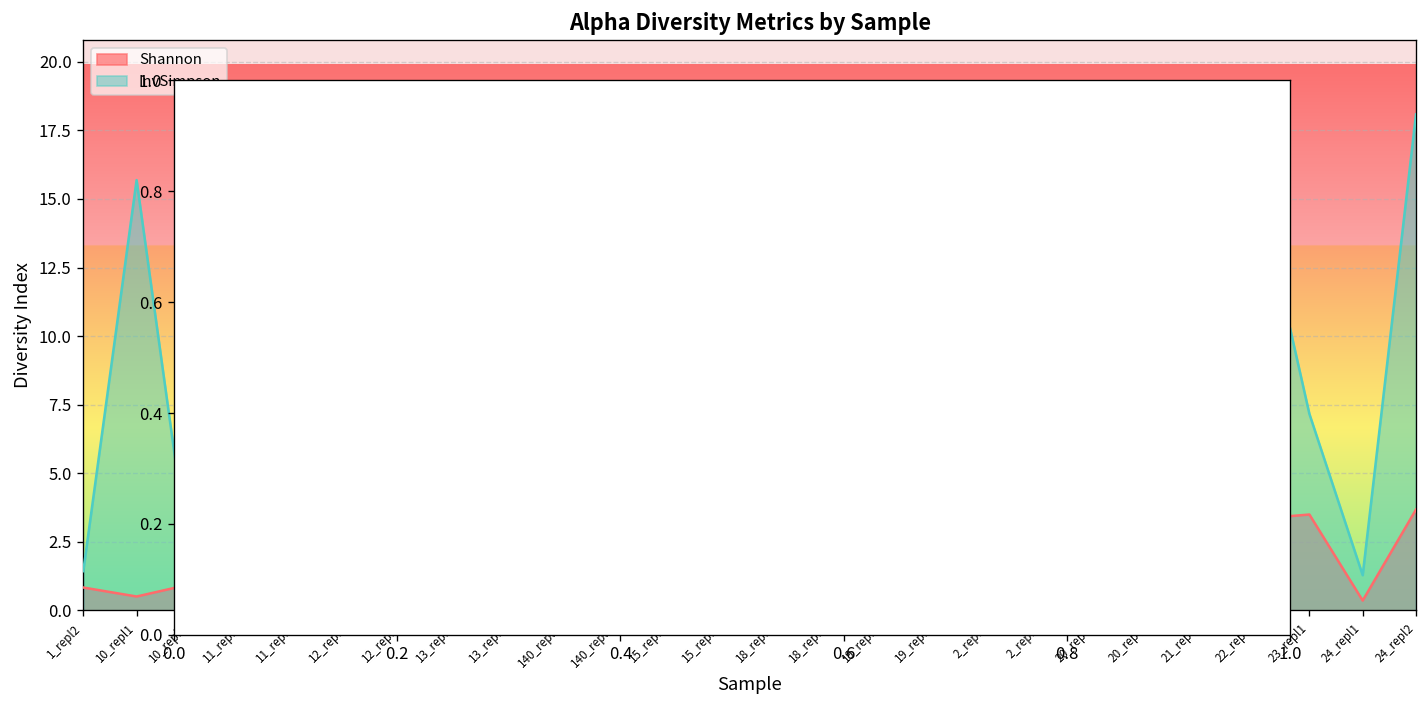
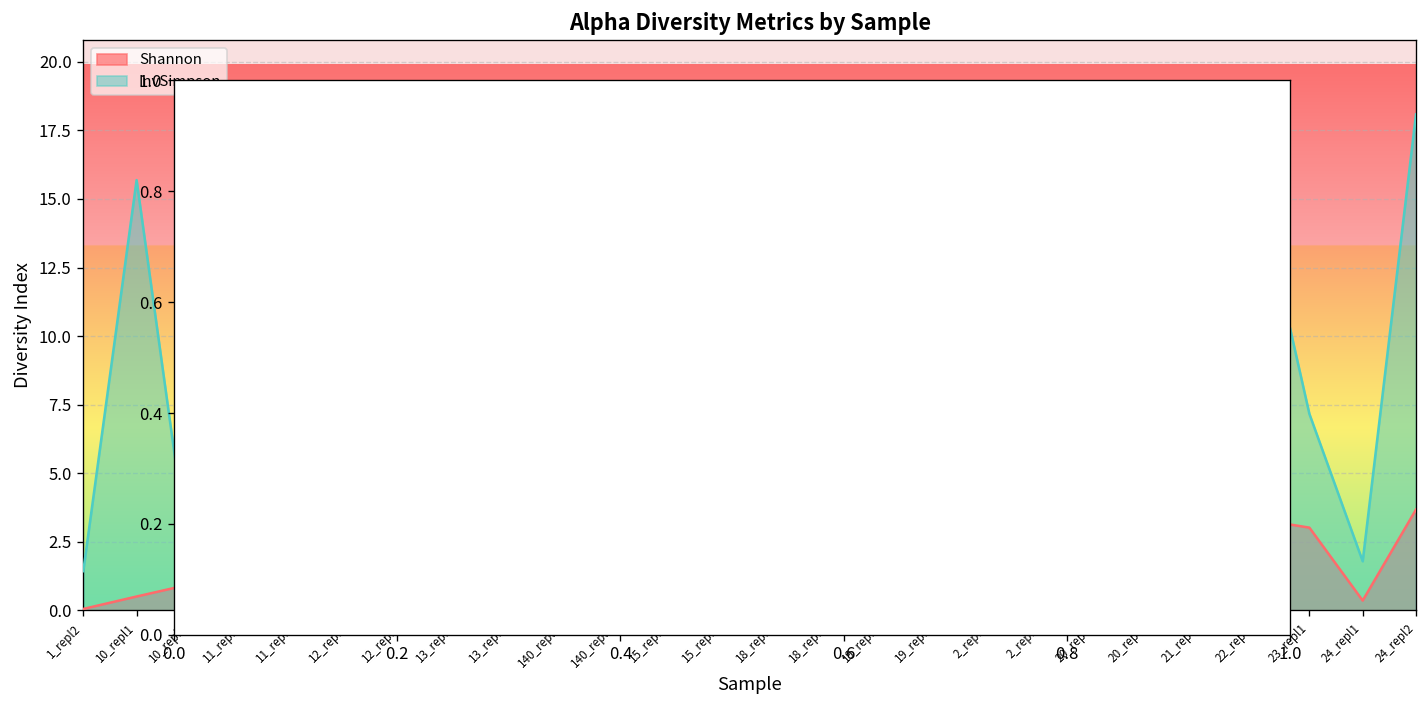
  {
    "Shannon": {
-     "1_repl2": 0.8,
+     "1_repl2": 0.1,
      "10_repl1": 0.5,
      "10_repl2": 0.9,
-     "23_repl1": 3.5,
+     "23_repl1": 3.0,
      "24_repl1": 0.4,
      "24_repl2": 3.7
    },
    "InvSimpson": {
      "1_repl2": 1.4,
      "10_repl1": 15.7,
      "10_repl2": 1.6,
      "23_repl1": 7.2,
-     "24_repl1": 1.3,
+     "24_repl1": 1.8,
      "24_repl2": 18.1
    }
  }
